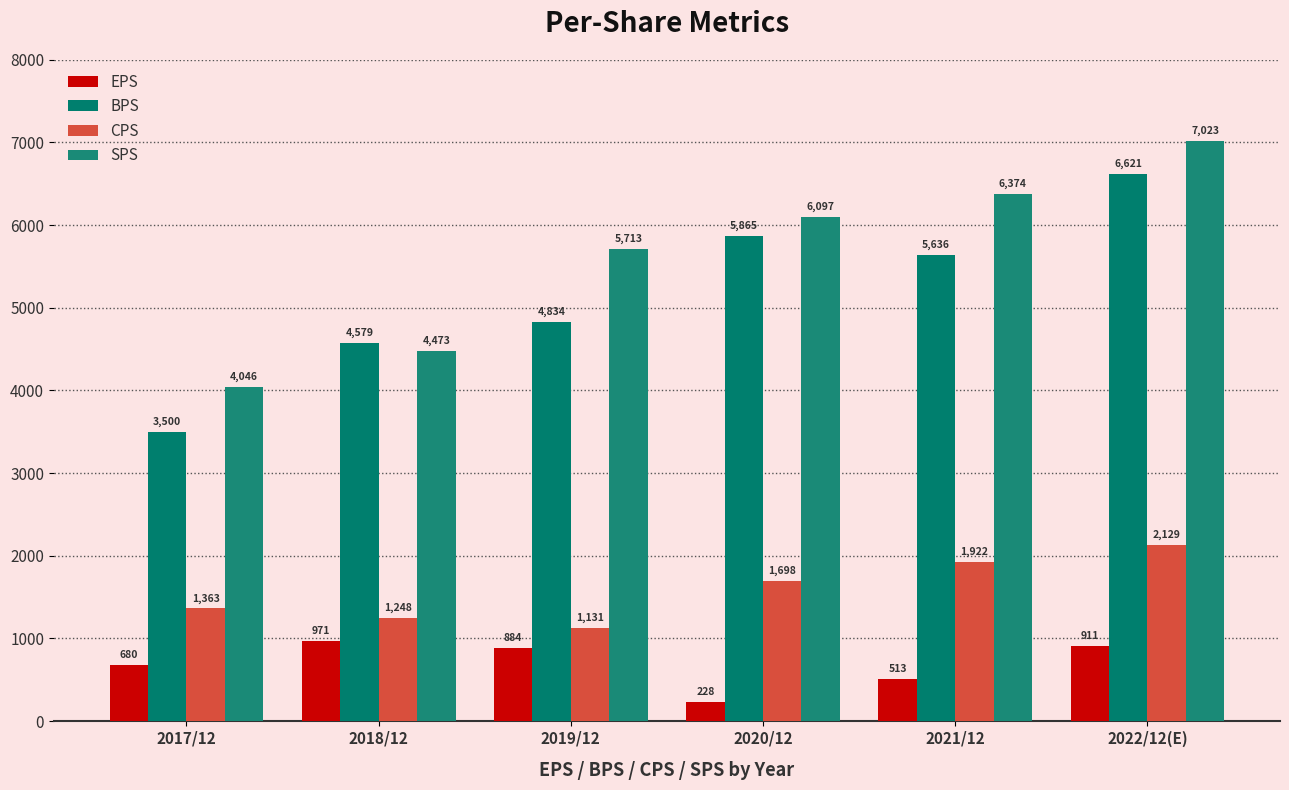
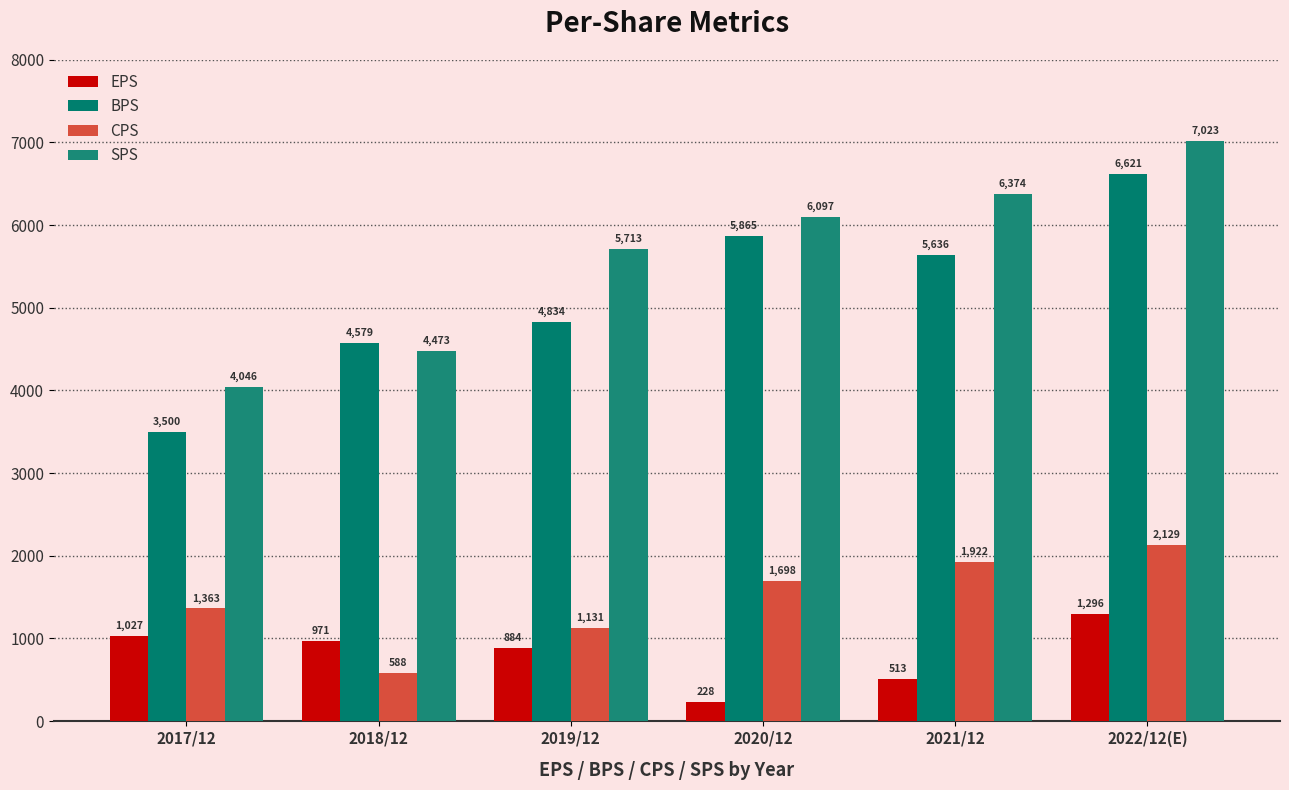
  {
    "EPS": {
-     "2017/12": "680",
+     "2017/12": "1,027",
      "2018/12": "971",
      "2019/12": "884",
      "2020/12": "228",
      "2021/12": "513",
-     "2022/12(E)": "911"
+     "2022/12(E)": "1,296"
    },
    "CPS": {
      "2017/12": "1,363",
-     "2018/12": "1,248",
+     "2018/12": "588",
      "2019/12": "1,131",
      "2020/12": "1,698",
      "2021/12": "1,922",
      "2022/12(E)": "2,129"
    }
  }
